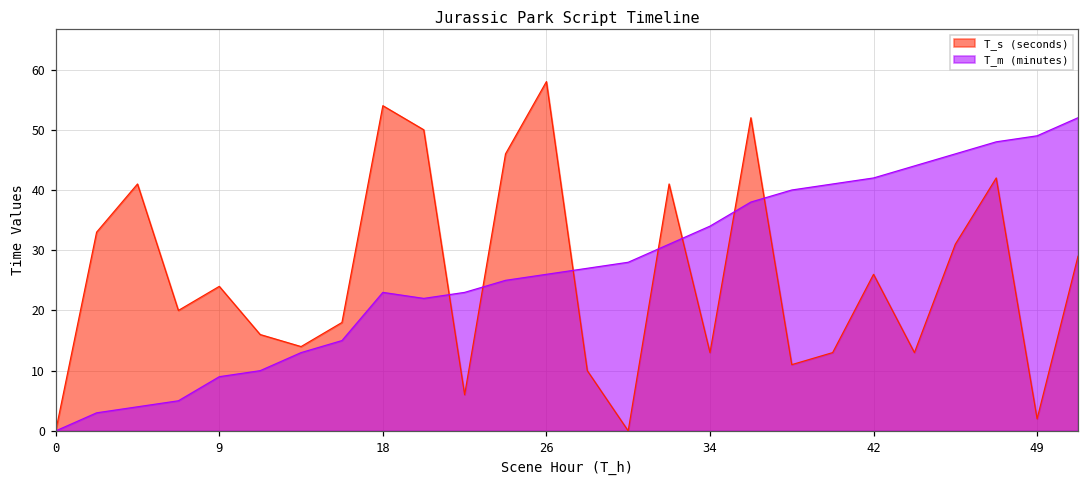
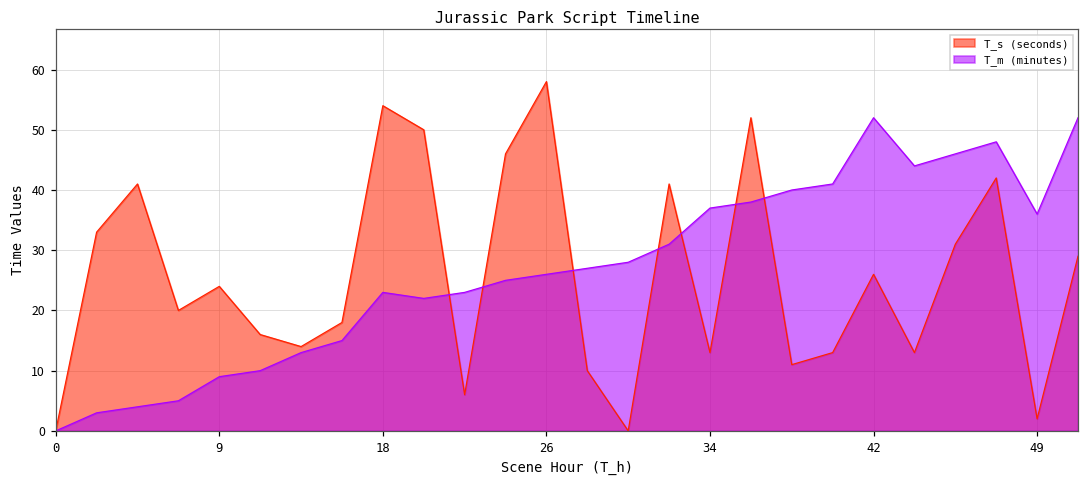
  {
    "T_s (seconds)": {
      "9": 24,
      "18": 54,
      "26": 58,
      "34": 13,
      "42": 26,
      "49": 2
    },
    "T_m (minutes)": {
      "9": 9,
      "18": 23,
      "26": 26,
-     "34": 34,
-     "42": 42,
-     "49": 49
+     "34": 37,
+     "42": 52,
+     "49": 36
    }
  }
